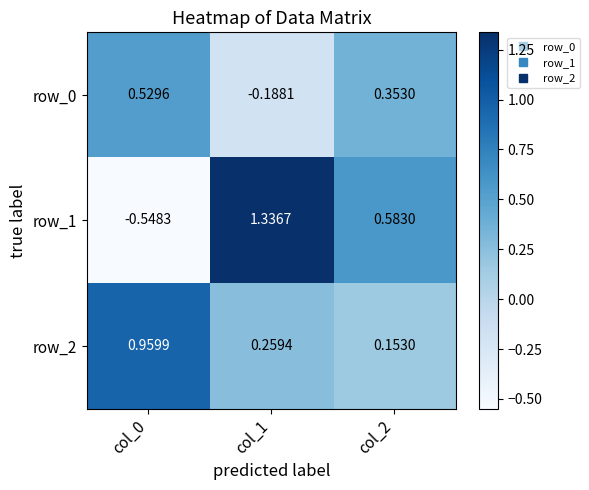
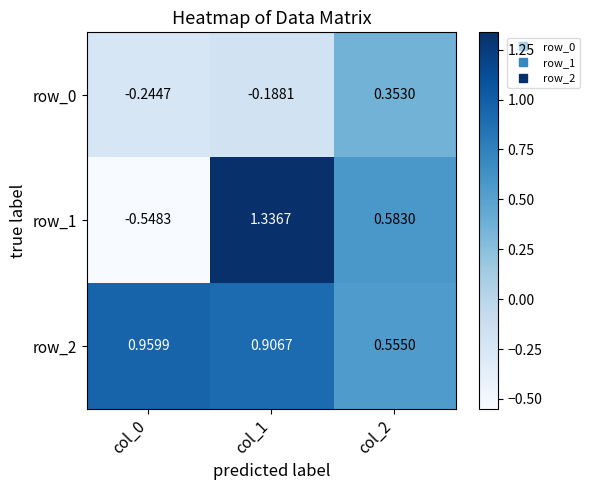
  {
    "row_0": {
-     "col_0": 0.5296,
+     "col_0": -0.2447,
      "col_1": -0.1881,
      "col_2": 0.3530
    },
    "row_1": {
      "col_0": -0.5483,
      "col_1": 1.3367,
      "col_2": 0.5830
    },
    "row_2": {
      "col_0": 0.9599,
-     "col_1": 0.2594,
-     "col_2": 0.1530
+     "col_1": 0.9067,
+     "col_2": 0.5550
    }
  }
